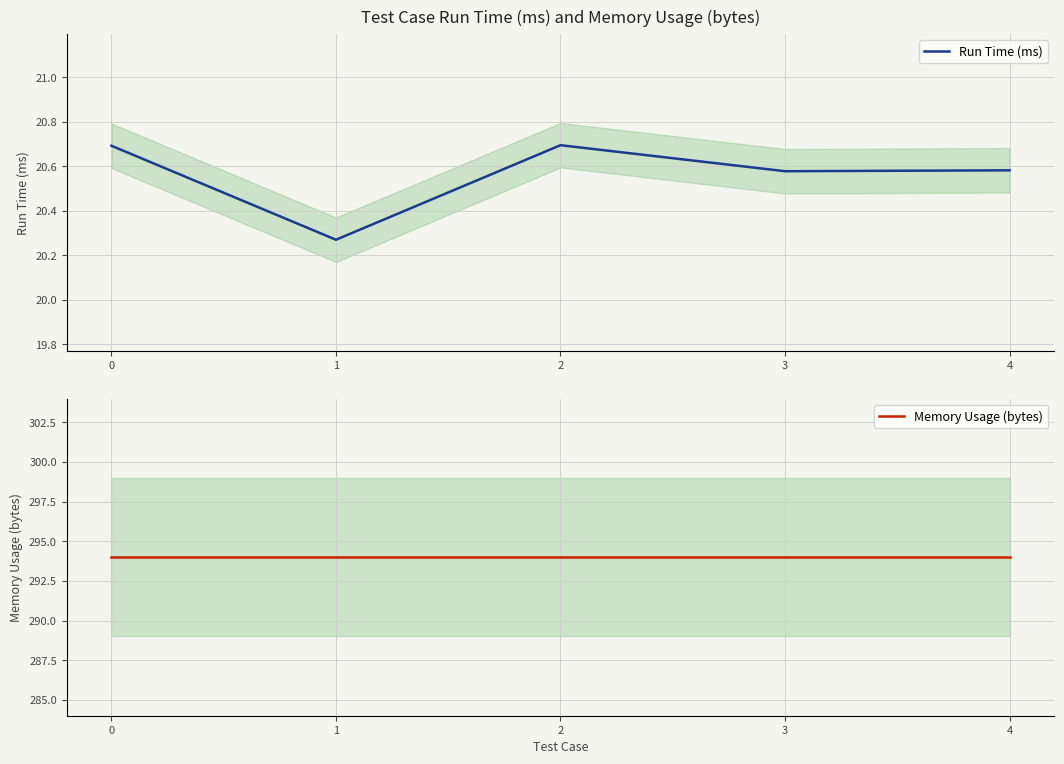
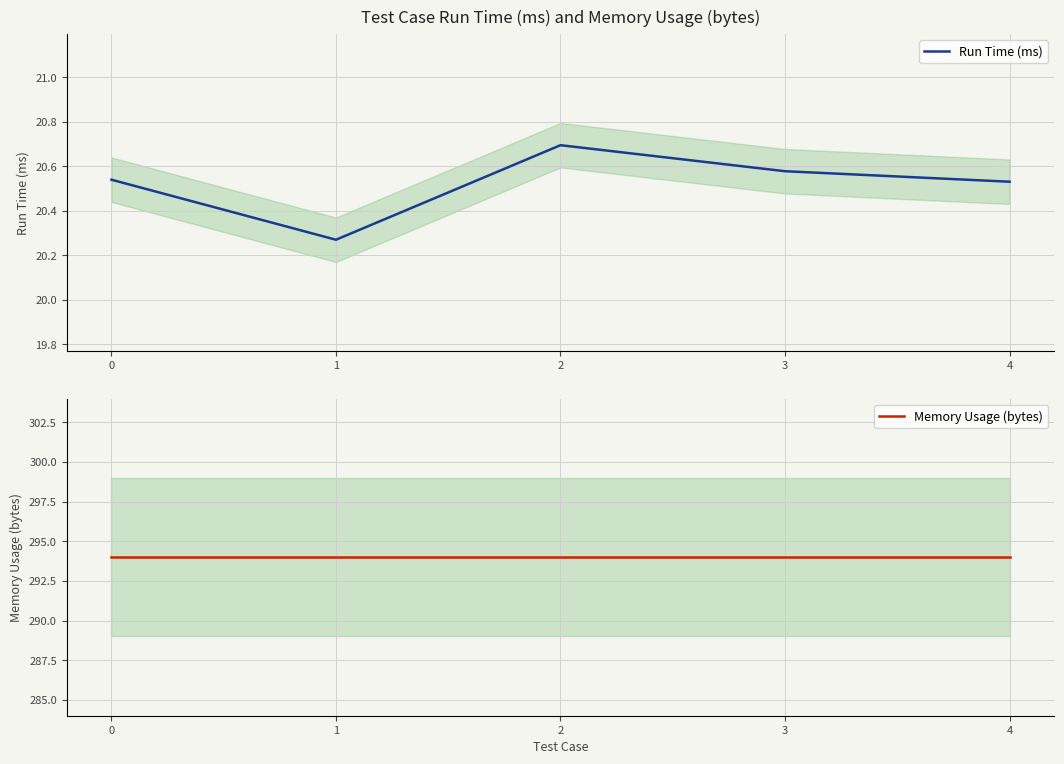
  {
    "Test Case Run Time (ms) and Memory Usage (bytes)": {
      "Run Time (ms)": {
-       "0": 20.69,
+       "0": 20.54,
        "1": 20.27,
        "2": 20.69,
        "3": 20.58,
-       "4": 20.58
+       "4": 20.53
      }
    }
  }
